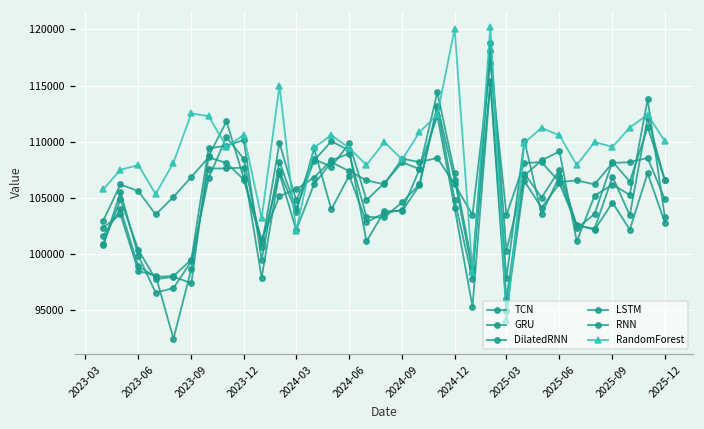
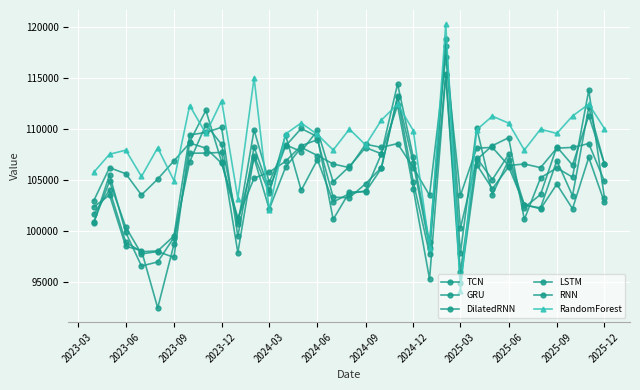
  {
    "RandomForest": {
      "2023-06": 107900,
-     "2023-09": 112500,
-     "2023-12": 110600,
-     "2024-12": 120100,
+     "2023-09": 104900,
+     "2023-12": 112700,
+     "2024-12": 109800,
      "2025-06": 110600,
      "2025-09": 109500,
      "2025-12": 110000
    }
  }
